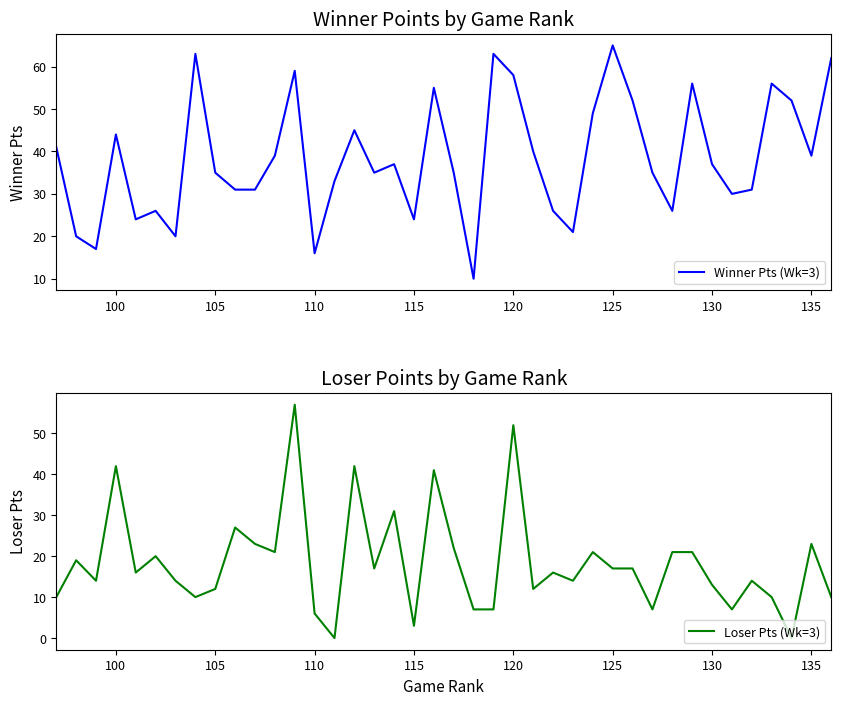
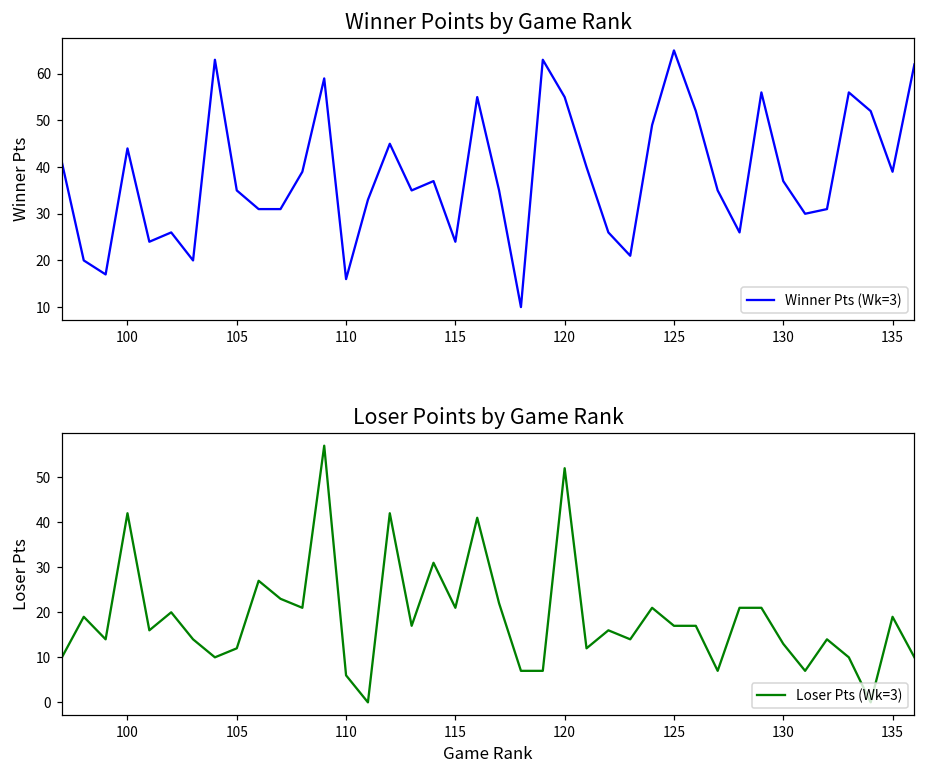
  {
    "Winner Points by Game Rank": {
      "100": 44,
      "105": 35,
      "110": 16,
      "115": 24,
-     "120": 58,
+     "120": 55,
      "125": 65,
      "130": 37,
      "135": 39
    },
    "Loser Points by Game Rank": {
      "100": 42,
      "105": 12,
      "110": 6,
-     "115": 3,
+     "115": 21,
      "120": 52,
      "125": 17,
      "130": 13,
-     "135": 23
+     "135": 19
    }
  }
